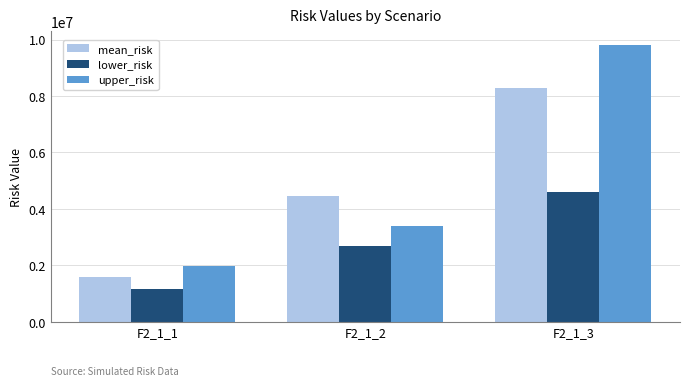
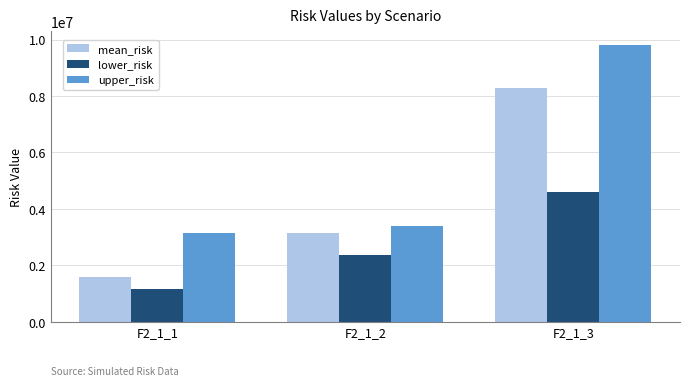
  {
    "mean_risk": {
      "F2_1_1": 1600000,
-     "F2_1_2": 4400000,
+     "F2_1_2": 3100000,
      "F2_1_3": 8300000
    },
    "lower_risk": {
      "F2_1_1": 1200000,
-     "F2_1_2": 2700000,
+     "F2_1_2": 2400000,
      "F2_1_3": 4600000
    },
    "upper_risk": {
-     "F2_1_1": 2000000,
+     "F2_1_1": 3100000,
      "F2_1_2": 3400000,
      "F2_1_3": 9800000
    }
  }
